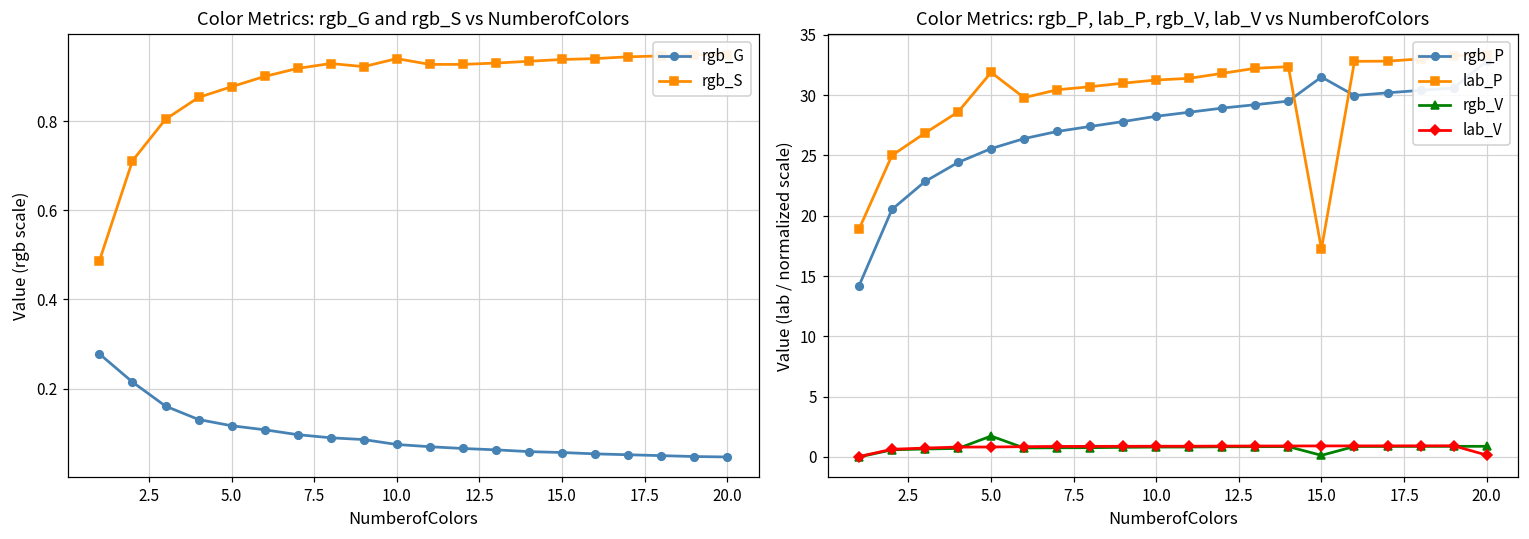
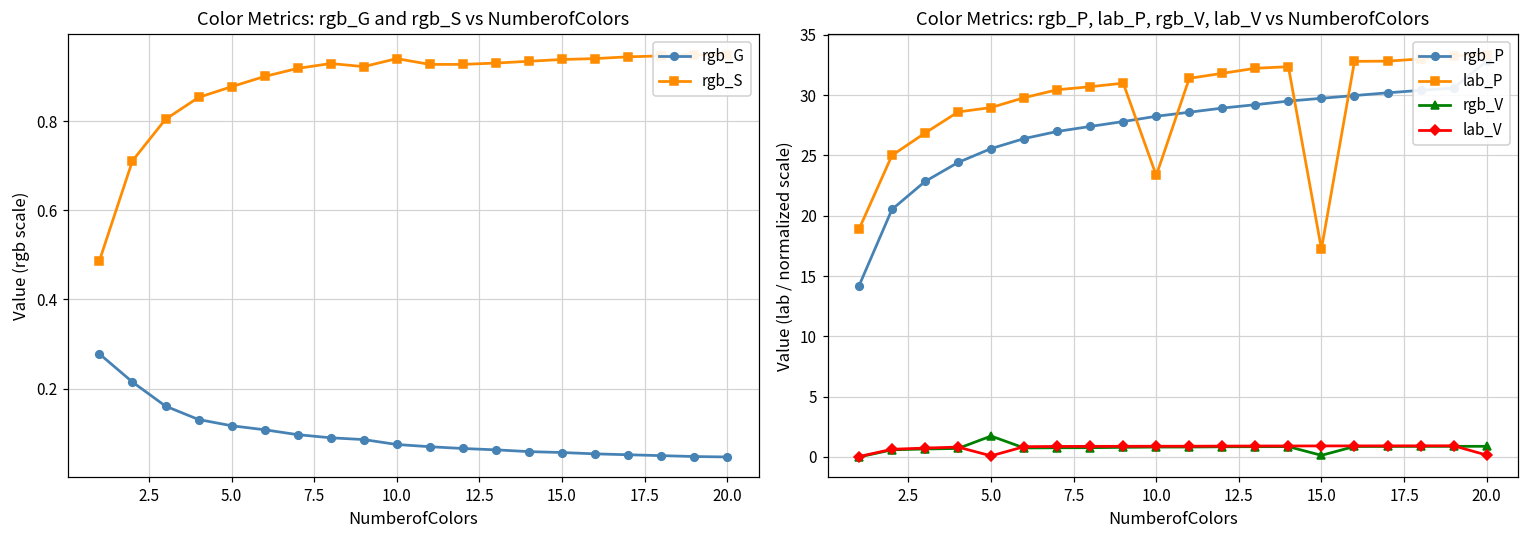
  {
    "Color Metrics: rgb_G and rgb_S vs NumberofColors": {
      "rgb_G": {
        "5.0": 0.12,
        "10.0": 0.08,
        "15.0": 0.06,
        "20.0": 0.05
      },
      "rgb_S": {
        "5.0": 0.88,
        "10.0": 0.94,
        "15.0": 0.94
      }
    },
    "Color Metrics: rgb_P, lab_P, rgb_V, lab_V vs NumberofColors": {
      "rgb_P": {
        "5.0": 25.6,
        "10.0": 28.2,
-       "15.0": 31.5
+       "15.0": 29.7
      },
      "lab_P": {
-       "5.0": 31.9,
-       "10.0": 31.2,
+       "5.0": 29.0,
+       "10.0": 23.3,
        "15.0": 17.2
      },
      "rgb_V": {
        "5.0": 1.7,
        "15.0": 0.1,
        "20.0": 0.9
      },
      "lab_V": {
-       "5.0": 0.8,
+       "5.0": 0.1,
        "15.0": 0.9,
        "20.0": 0.2
      }
    }
  }
